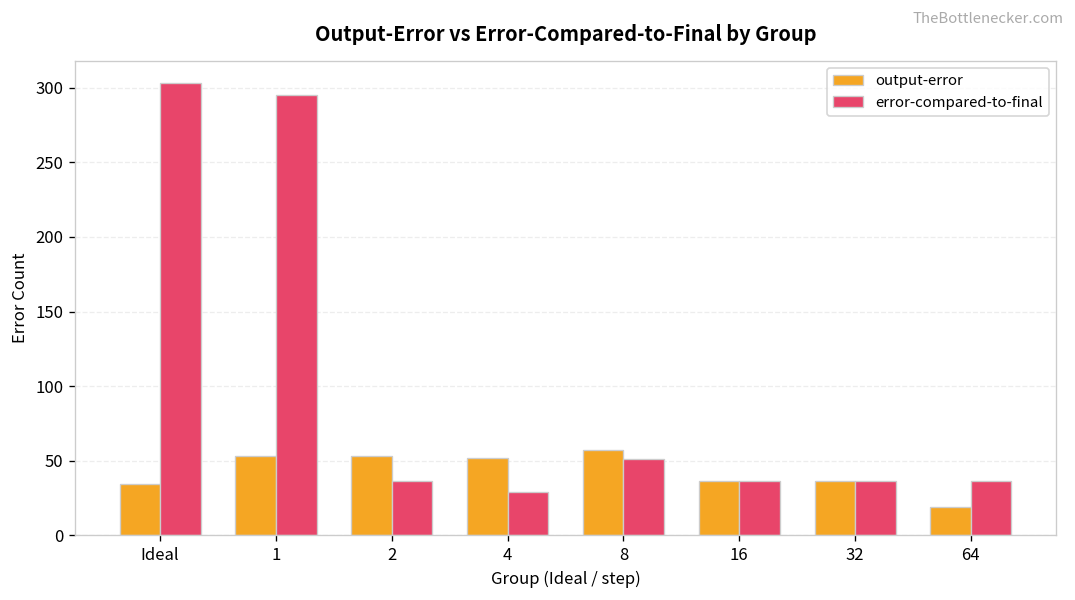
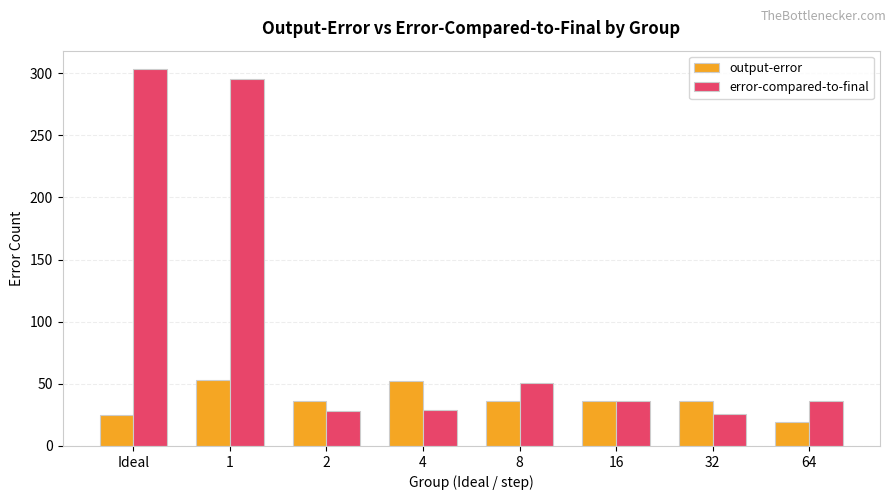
  {
    "output-error": {
-     "Ideal": 34,
+     "Ideal": 25,
      "1": 53,
-     "2": 53,
+     "2": 36,
      "4": 52,
-     "8": 57,
+     "8": 36,
      "16": 36,
      "32": 36,
      "64": 19
    },
    "error-compared-to-final": {
      "Ideal": 303,
      "1": 295,
-     "2": 36,
+     "2": 28,
      "4": 29,
      "8": 51,
      "16": 36,
-     "32": 36,
+     "32": 26,
      "64": 36
    }
  }
